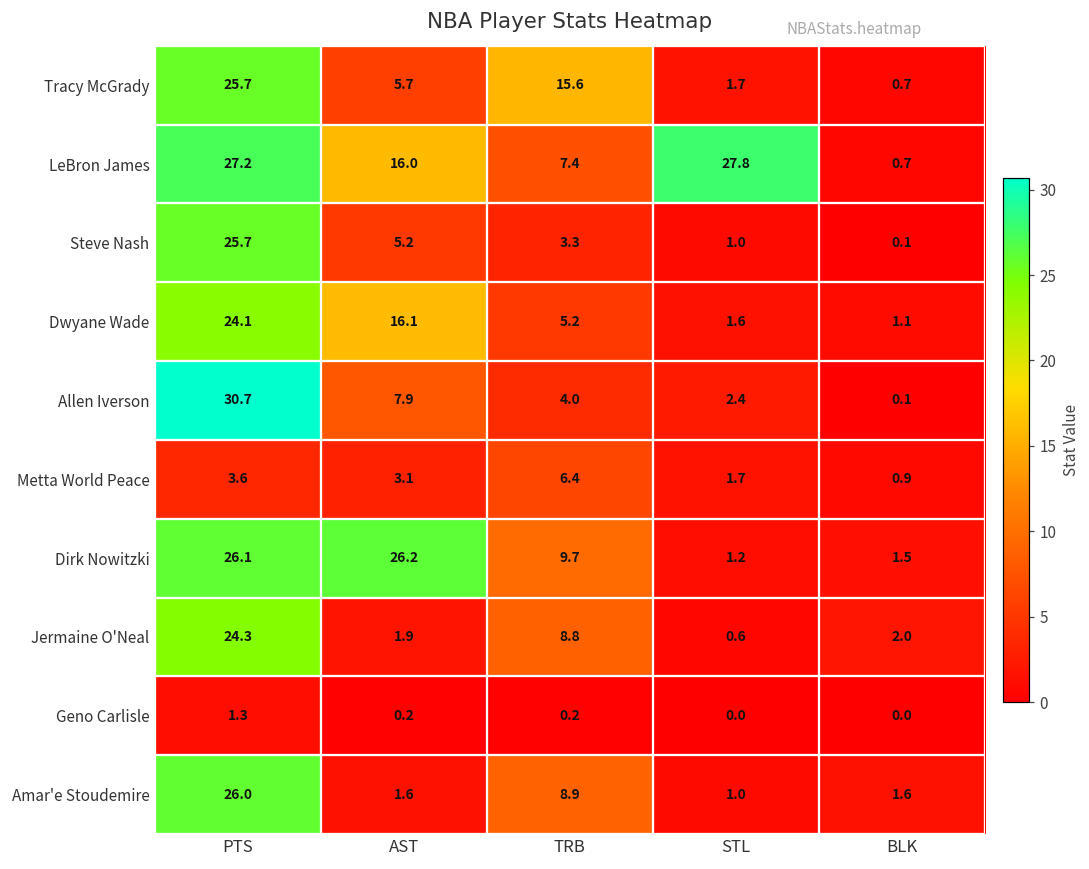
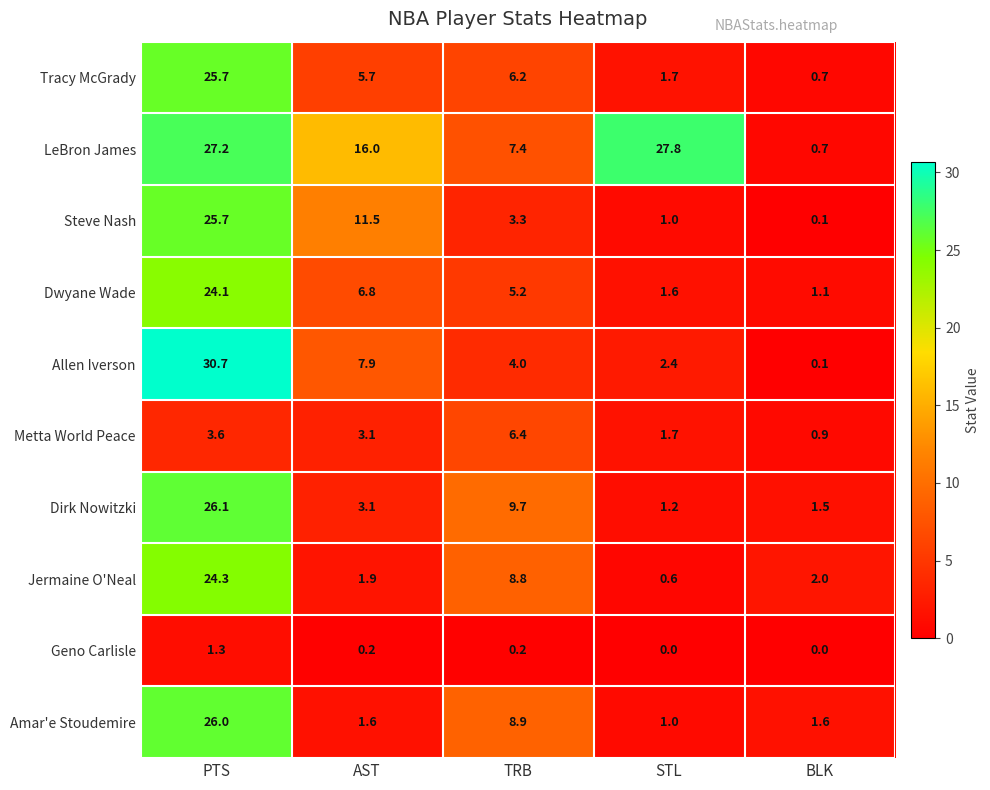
  {
    "Tracy McGrady": {
      "PTS": 25.7,
      "AST": 5.7,
-     "TRB": 15.6,
+     "TRB": 6.2,
      "STL": 1.7,
      "BLK": 0.7
    },
    "LeBron James": {
      "PTS": 27.2,
      "AST": 16.0,
      "TRB": 7.4,
      "STL": 27.8,
      "BLK": 0.7
    },
    "Steve Nash": {
      "PTS": 25.7,
-     "AST": 5.2,
+     "AST": 11.5,
      "TRB": 3.3,
      "STL": 1.0,
      "BLK": 0.1
    },
    "Dwyane Wade": {
      "PTS": 24.1,
-     "AST": 16.1,
+     "AST": 6.8,
      "TRB": 5.2,
      "STL": 1.6,
      "BLK": 1.1
    },
    "Allen Iverson": {
      "PTS": 30.7,
      "AST": 7.9,
      "TRB": 4.0,
      "STL": 2.4,
      "BLK": 0.1
    },
    "Metta World Peace": {
      "PTS": 3.6,
      "AST": 3.1,
      "TRB": 6.4,
      "STL": 1.7,
      "BLK": 0.9
    },
    "Dirk Nowitzki": {
      "PTS": 26.1,
-     "AST": 26.2,
+     "AST": 3.1,
      "TRB": 9.7,
      "STL": 1.2,
      "BLK": 1.5
    },
    "Jermaine O'Neal": {
      "PTS": 24.3,
      "AST": 1.9,
      "TRB": 8.8,
      "STL": 0.6,
      "BLK": 2.0
    },
    "Geno Carlisle": {
      "PTS": 1.3,
      "AST": 0.2,
      "TRB": 0.2,
      "STL": 0.0,
      "BLK": 0.0
    },
    "Amar'e Stoudemire": {
      "PTS": 26.0,
      "AST": 1.6,
      "TRB": 8.9,
      "STL": 1.0,
      "BLK": 1.6
    }
  }
